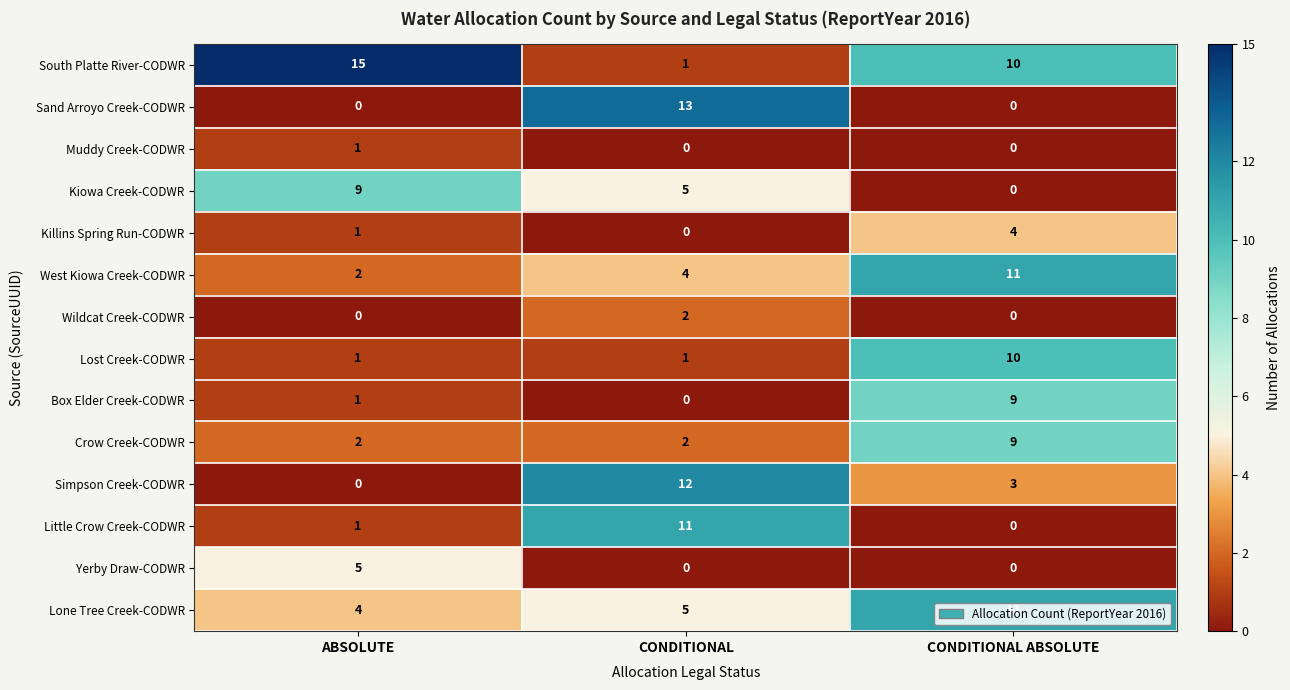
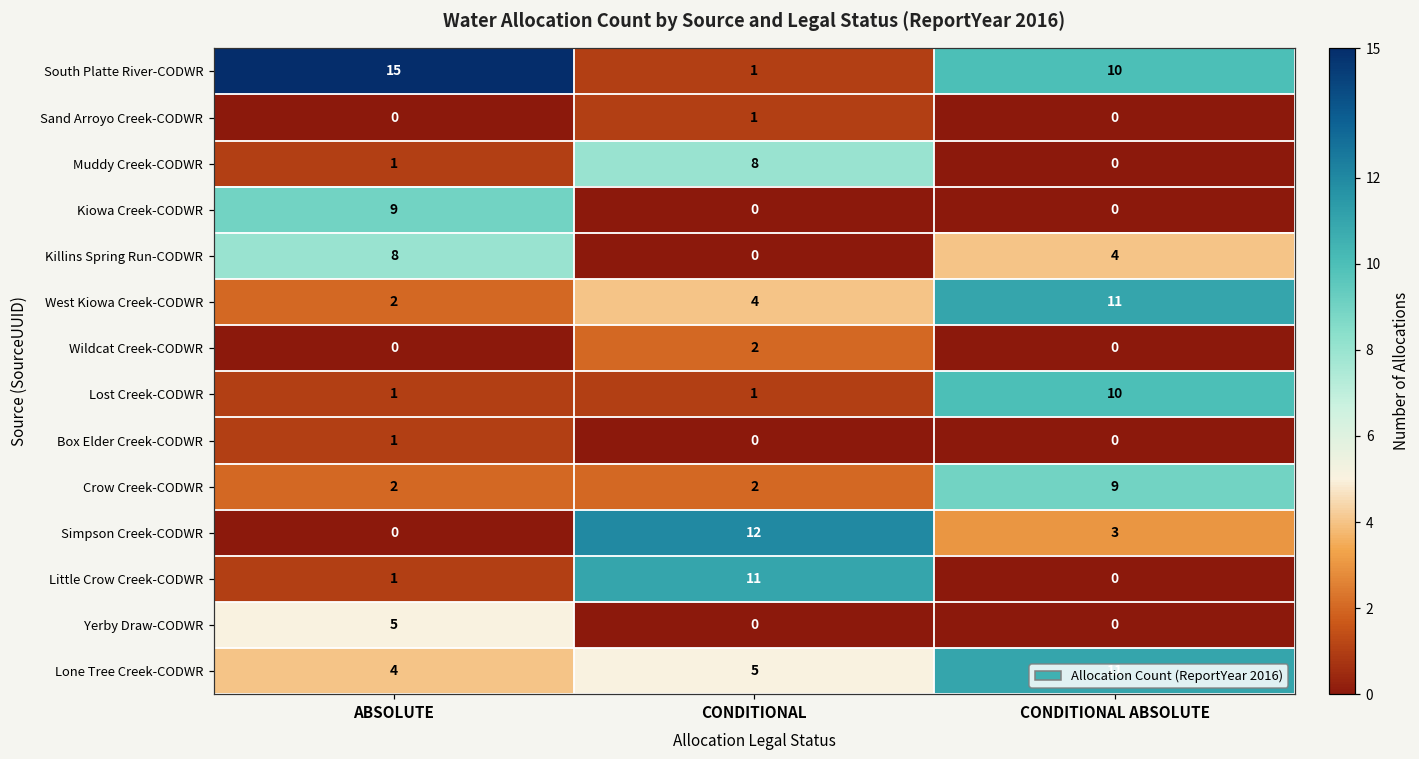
  {
    "South Platte River-CODWR": {
      "ABSOLUTE": 15,
      "CONDITIONAL": 1,
      "CONDITIONAL ABSOLUTE": 10
    },
    "Sand Arroyo Creek-CODWR": {
      "ABSOLUTE": 0,
-     "CONDITIONAL": 13,
+     "CONDITIONAL": 1,
      "CONDITIONAL ABSOLUTE": 0
    },
    "Muddy Creek-CODWR": {
      "ABSOLUTE": 1,
-     "CONDITIONAL": 0,
+     "CONDITIONAL": 8,
      "CONDITIONAL ABSOLUTE": 0
    },
    "Kiowa Creek-CODWR": {
      "ABSOLUTE": 9,
-     "CONDITIONAL": 5,
+     "CONDITIONAL": 0,
      "CONDITIONAL ABSOLUTE": 0
    },
    "Killins Spring Run-CODWR": {
-     "ABSOLUTE": 1,
+     "ABSOLUTE": 8,
      "CONDITIONAL": 0,
      "CONDITIONAL ABSOLUTE": 4
    },
    "West Kiowa Creek-CODWR": {
      "ABSOLUTE": 2,
      "CONDITIONAL": 4,
      "CONDITIONAL ABSOLUTE": 11
    },
    "Wildcat Creek-CODWR": {
      "ABSOLUTE": 0,
      "CONDITIONAL": 2,
      "CONDITIONAL ABSOLUTE": 0
    },
    "Lost Creek-CODWR": {
      "ABSOLUTE": 1,
      "CONDITIONAL": 1,
      "CONDITIONAL ABSOLUTE": 10
    },
    "Box Elder Creek-CODWR": {
      "ABSOLUTE": 1,
      "CONDITIONAL": 0,
-     "CONDITIONAL ABSOLUTE": 9
+     "CONDITIONAL ABSOLUTE": 0
    },
    "Crow Creek-CODWR": {
      "ABSOLUTE": 2,
      "CONDITIONAL": 2,
      "CONDITIONAL ABSOLUTE": 9
    },
    "Simpson Creek-CODWR": {
      "ABSOLUTE": 0,
      "CONDITIONAL": 12,
      "CONDITIONAL ABSOLUTE": 3
    },
    "Little Crow Creek-CODWR": {
      "ABSOLUTE": 1,
      "CONDITIONAL": 11,
      "CONDITIONAL ABSOLUTE": 0
    },
    "Yerby Draw-CODWR": {
      "ABSOLUTE": 5,
      "CONDITIONAL": 0,
      "CONDITIONAL ABSOLUTE": 0
    },
    "Lone Tree Creek-CODWR": {
      "ABSOLUTE": 4,
      "CONDITIONAL": 5
    }
  }
